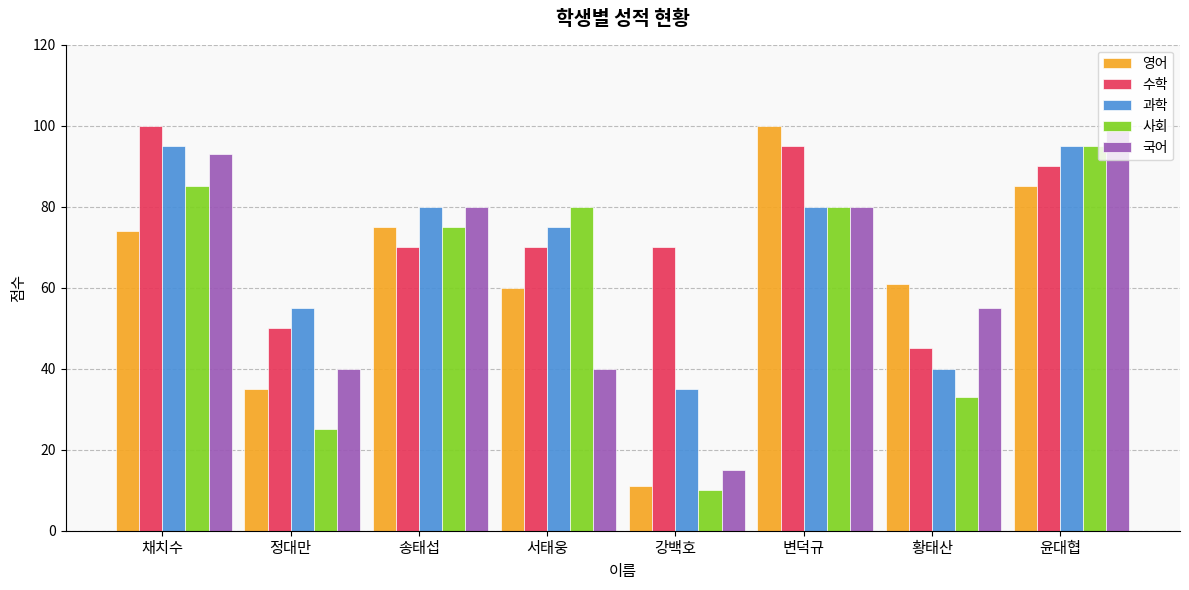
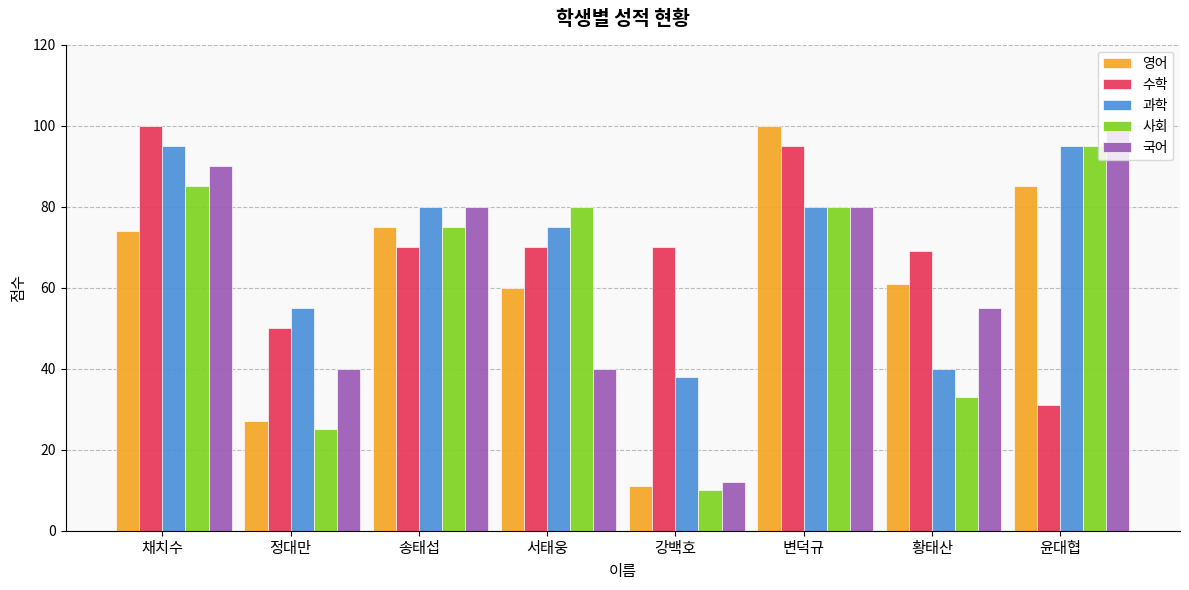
  {
    "영어": {
      "채치수": 74,
-     "정대만": 35,
+     "정대만": 27,
      "송태섭": 75,
      "서태웅": 60,
      "강백호": 11,
      "변덕규": 100,
      "황태산": 61,
      "윤대협": 85
    },
    "수학": {
      "채치수": 100,
      "정대만": 50,
      "송태섭": 70,
      "서태웅": 70,
      "강백호": 70,
      "변덕규": 95,
-     "황태산": 45,
-     "윤대협": 90
+     "황태산": 69,
+     "윤대협": 31
    },
    "과학": {
      "채치수": 95,
      "정대만": 55,
      "송태섭": 80,
      "서태웅": 75,
-     "강백호": 35,
+     "강백호": 38,
      "변덕규": 80,
      "황태산": 40,
      "윤대협": 95
    },
    "사회": {
      "채치수": 85,
      "정대만": 25,
      "송태섭": 75,
      "서태웅": 80,
      "강백호": 10,
      "변덕규": 80,
      "황태산": 33,
      "윤대협": 95
    },
    "국어": {
-     "채치수": 93,
+     "채치수": 90,
      "정대만": 40,
      "송태섭": 80,
      "서태웅": 40,
-     "강백호": 15,
+     "강백호": 12,
      "변덕규": 80,
      "황태산": 55
    }
  }
